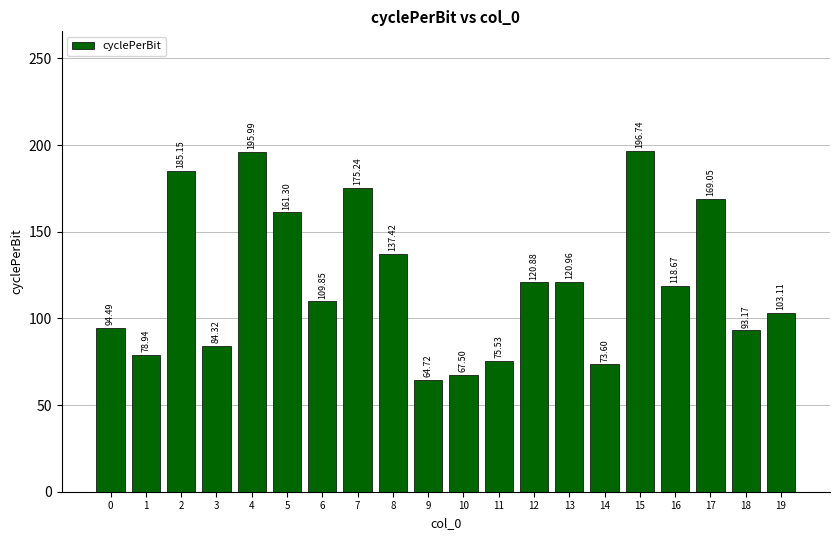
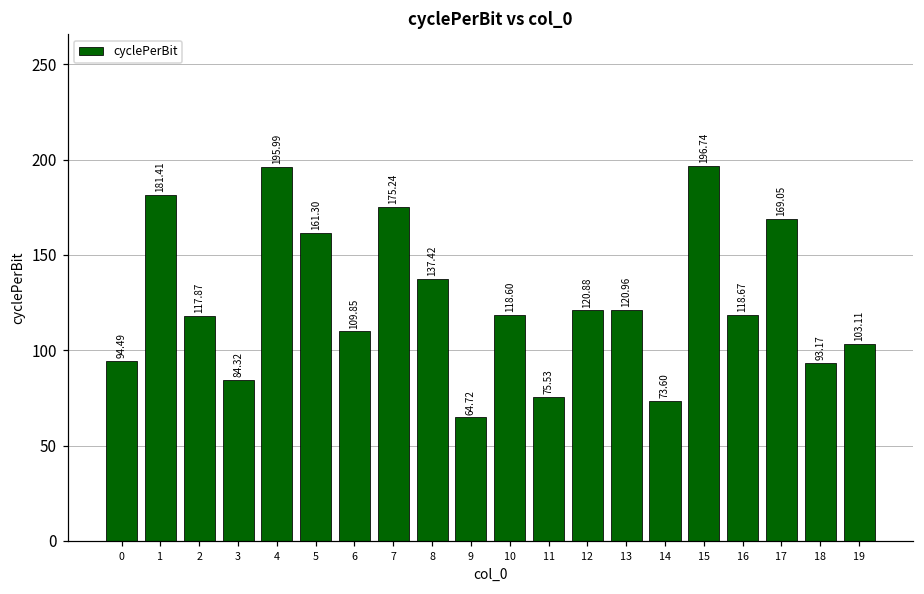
  {
    "0": 94.49,
-   "1": 78.94,
-   "2": 185.15,
+   "1": 181.41,
+   "2": 117.87,
    "3": 84.32,
    "4": 195.99,
    "5": 161.30,
    "6": 109.85,
    "7": 175.24,
    "8": 137.42,
    "9": 64.72,
-   "10": 67.50,
+   "10": 118.60,
    "11": 75.53,
    "12": 120.88,
    "13": 120.96,
    "14": 73.60,
    "15": 196.74,
    "16": 118.67,
    "17": 169.05,
    "18": 93.17,
    "19": 103.11
  }
